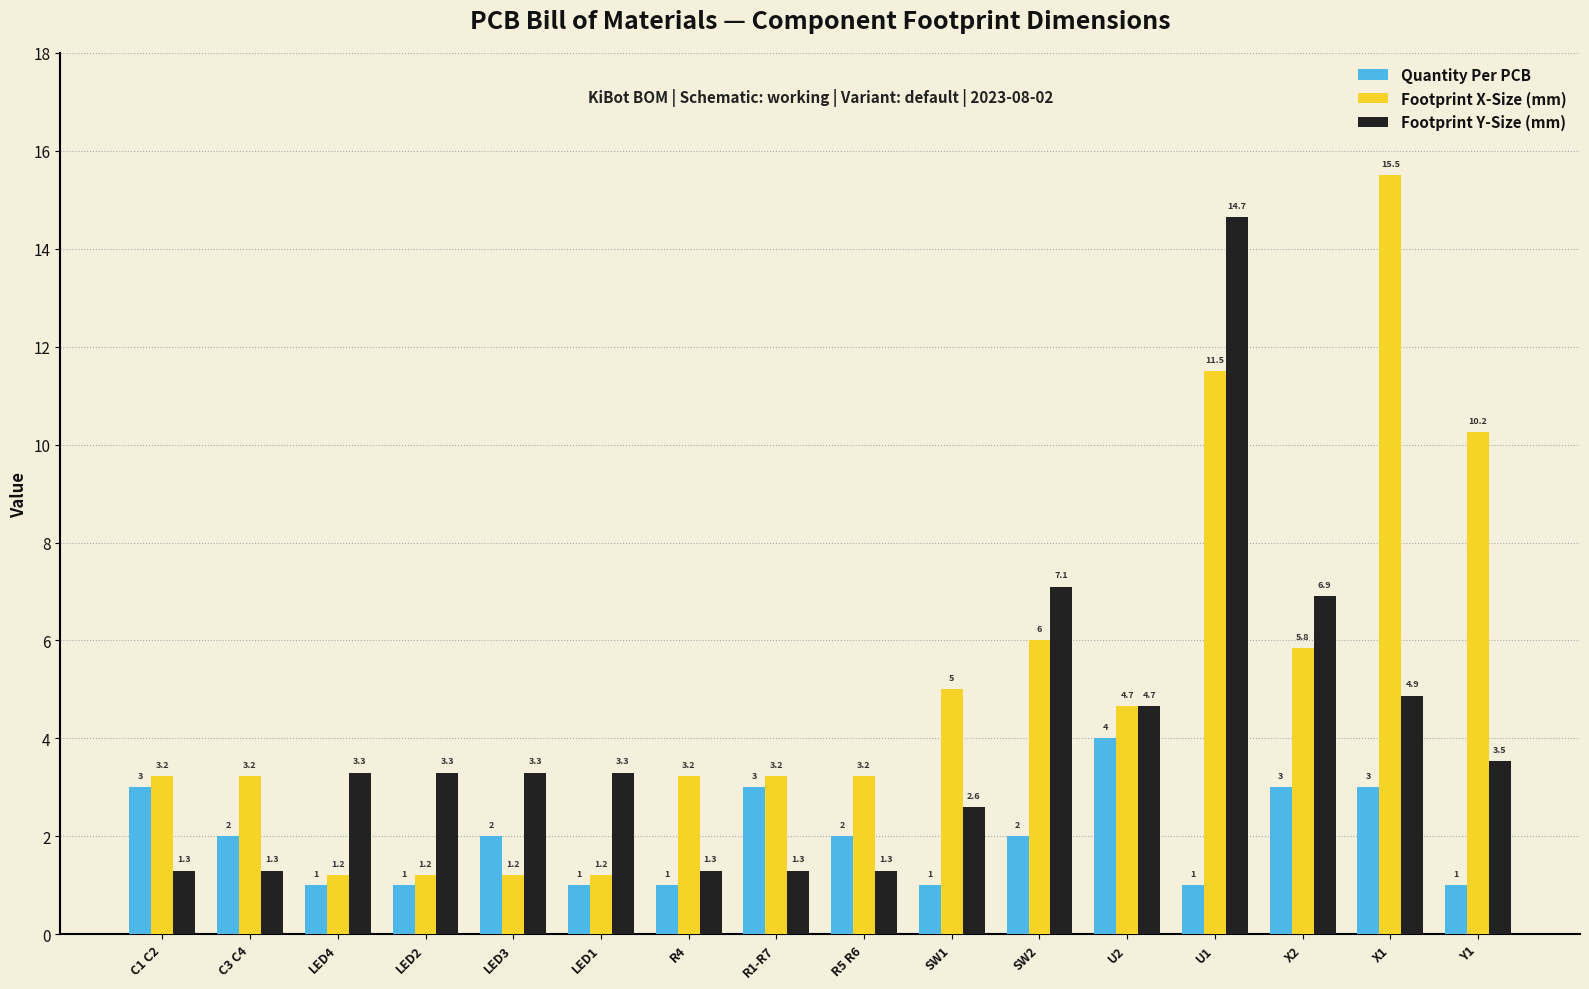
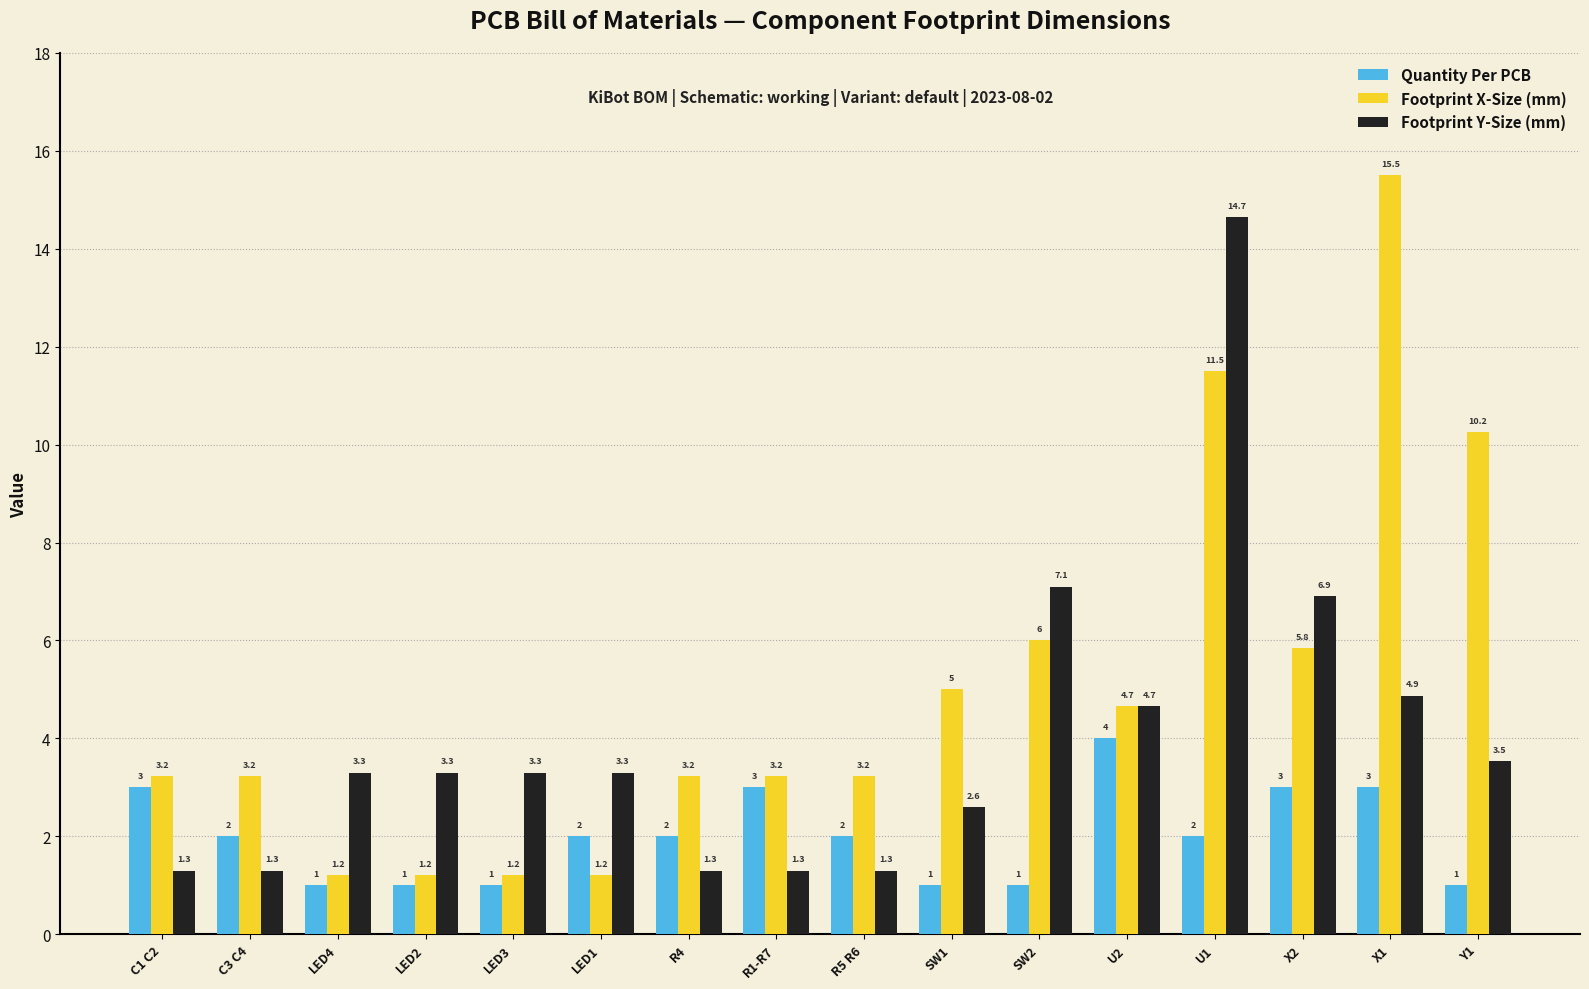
  {
    "Quantity Per PCB": {
      "C1 C2": 3,
      "C3 C4": 2,
      "LED4": 1,
      "LED2": 1,
-     "LED3": 2,
-     "LED1": 1,
-     "R4": 1,
+     "LED3": 1,
+     "LED1": 2,
+     "R4": 2,
      "R1-R7": 3,
      "R5 R6": 2,
      "SW1": 1,
-     "SW2": 2,
+     "SW2": 1,
      "U2": 4,
-     "U1": 1,
+     "U1": 2,
      "X2": 3,
      "X1": 3,
      "Y1": 1
    },
    "Footprint X-Size (mm)": {
      "C1 C2": 3.2,
      "C3 C4": 3.2,
      "LED4": 1.2,
      "LED2": 1.2,
      "LED3": 1.2,
      "LED1": 1.2,
      "R4": 3.2,
      "R1-R7": 3.2,
      "R5 R6": 3.2,
      "SW1": 5,
      "SW2": 6,
      "U2": 4.7,
      "U1": 11.5,
      "X2": 5.8,
      "X1": 15.5,
      "Y1": 10.2
    },
    "Footprint Y-Size (mm)": {
      "C1 C2": 1.3,
      "C3 C4": 1.3,
      "LED4": 3.3,
      "LED2": 3.3,
      "LED3": 3.3,
      "LED1": 3.3,
      "R4": 1.3,
      "R1-R7": 1.3,
      "R5 R6": 1.3,
      "SW1": 2.6,
      "SW2": 7.1,
      "U2": 4.7,
      "U1": 14.7,
      "X2": 6.9,
      "X1": 4.9,
      "Y1": 3.5
    }
  }
